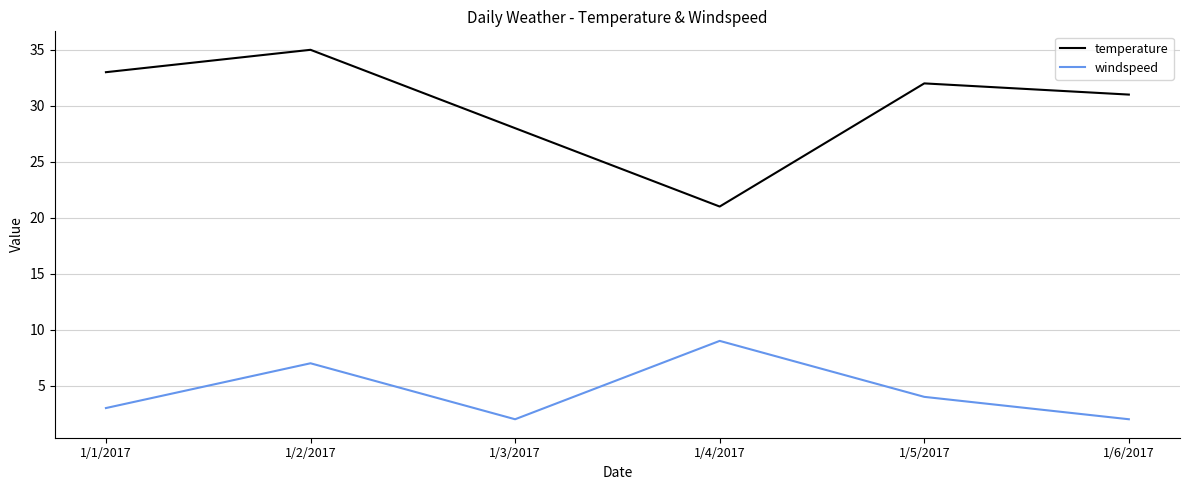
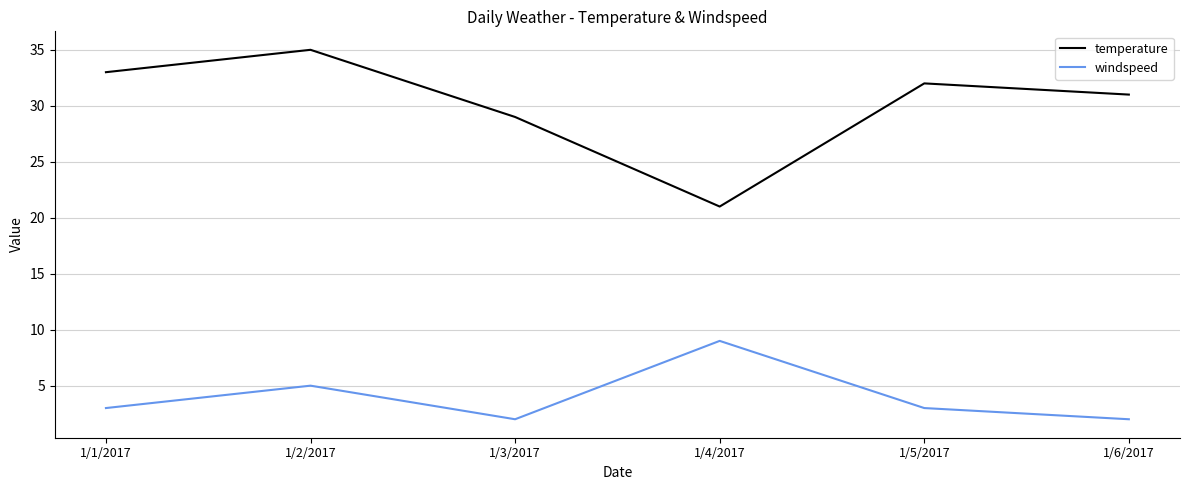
  {
    "temperature": {
      "1/1/2017": 33,
      "1/2/2017": 35,
-     "1/3/2017": 28,
+     "1/3/2017": 29,
      "1/4/2017": 21,
      "1/5/2017": 32,
      "1/6/2017": 31
    },
    "windspeed": {
      "1/1/2017": 3,
-     "1/2/2017": 7,
+     "1/2/2017": 5,
      "1/3/2017": 2,
      "1/4/2017": 9,
-     "1/5/2017": 4,
+     "1/5/2017": 3,
      "1/6/2017": 2
    }
  }
